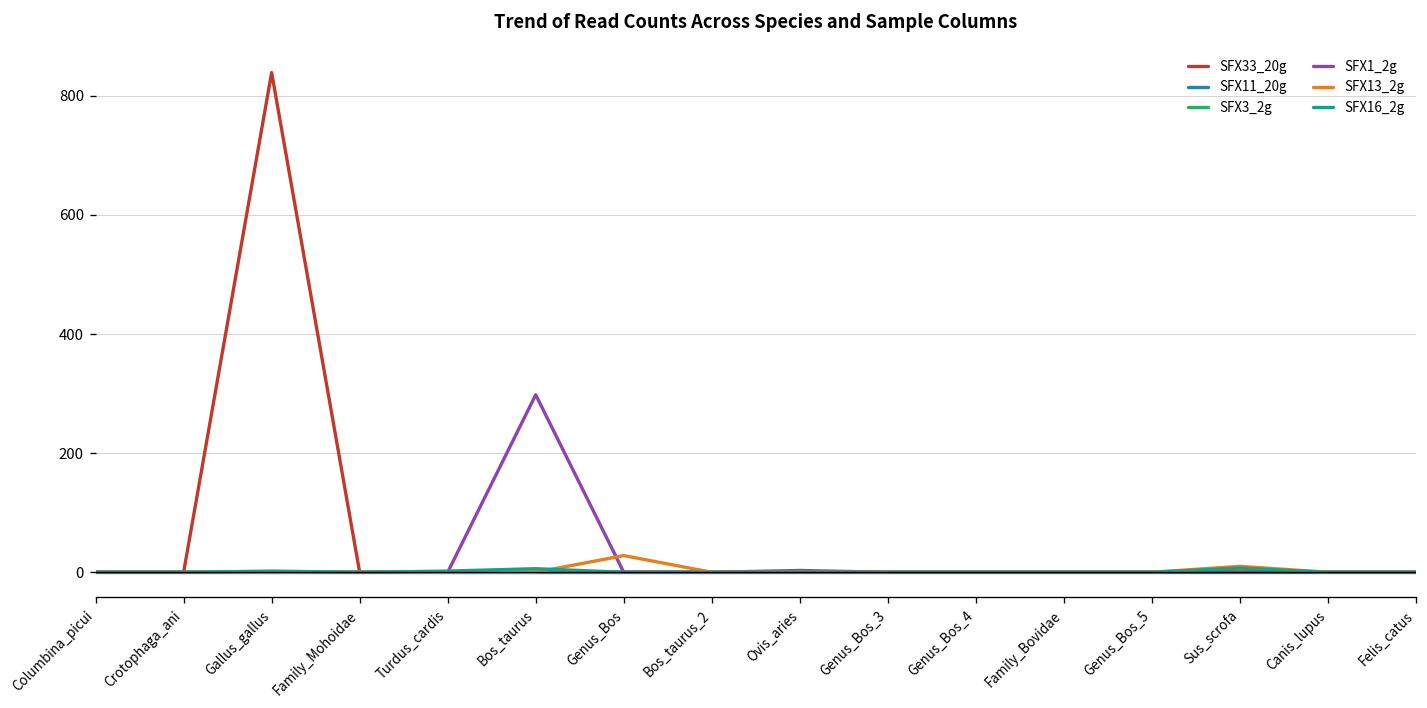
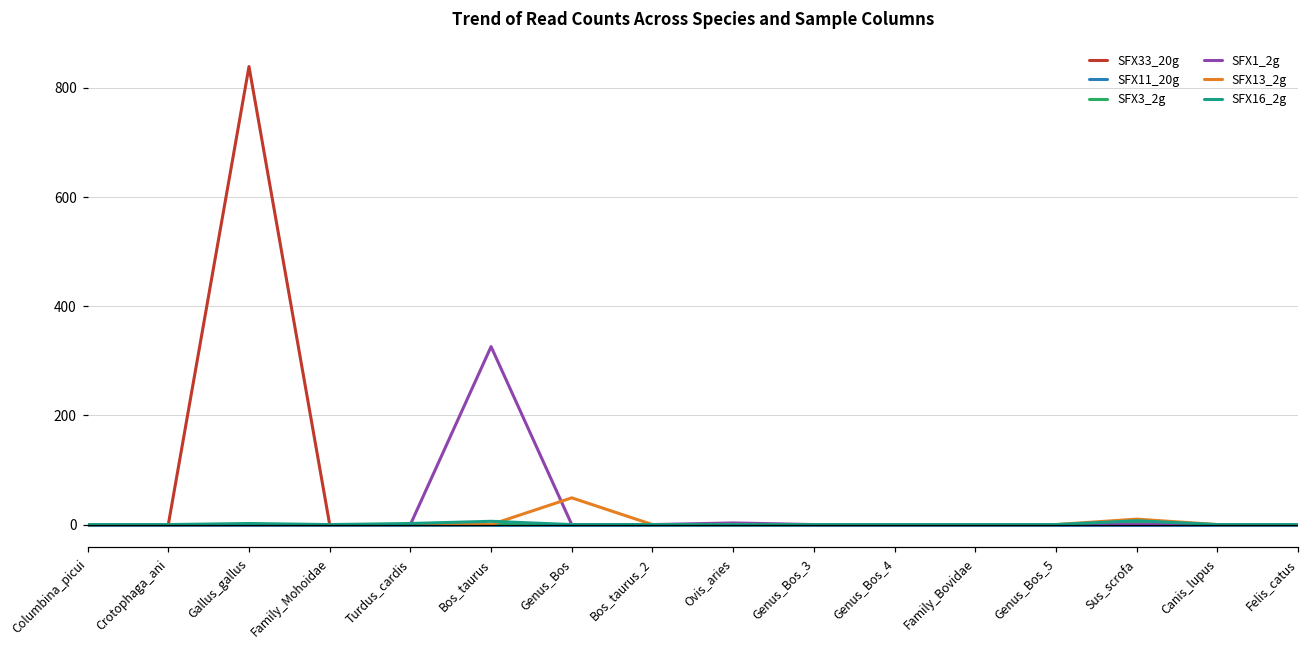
  {
    "SFX33_20g": {
      "Gallus_gallus": 840
    },
    "SFX1_2g": {
-     "Bos_taurus": 300
+     "Bos_taurus": 330
    },
    "SFX13_2g": {
-     "Genus_Bos": 30
+     "Genus_Bos": 50
    }
  }
